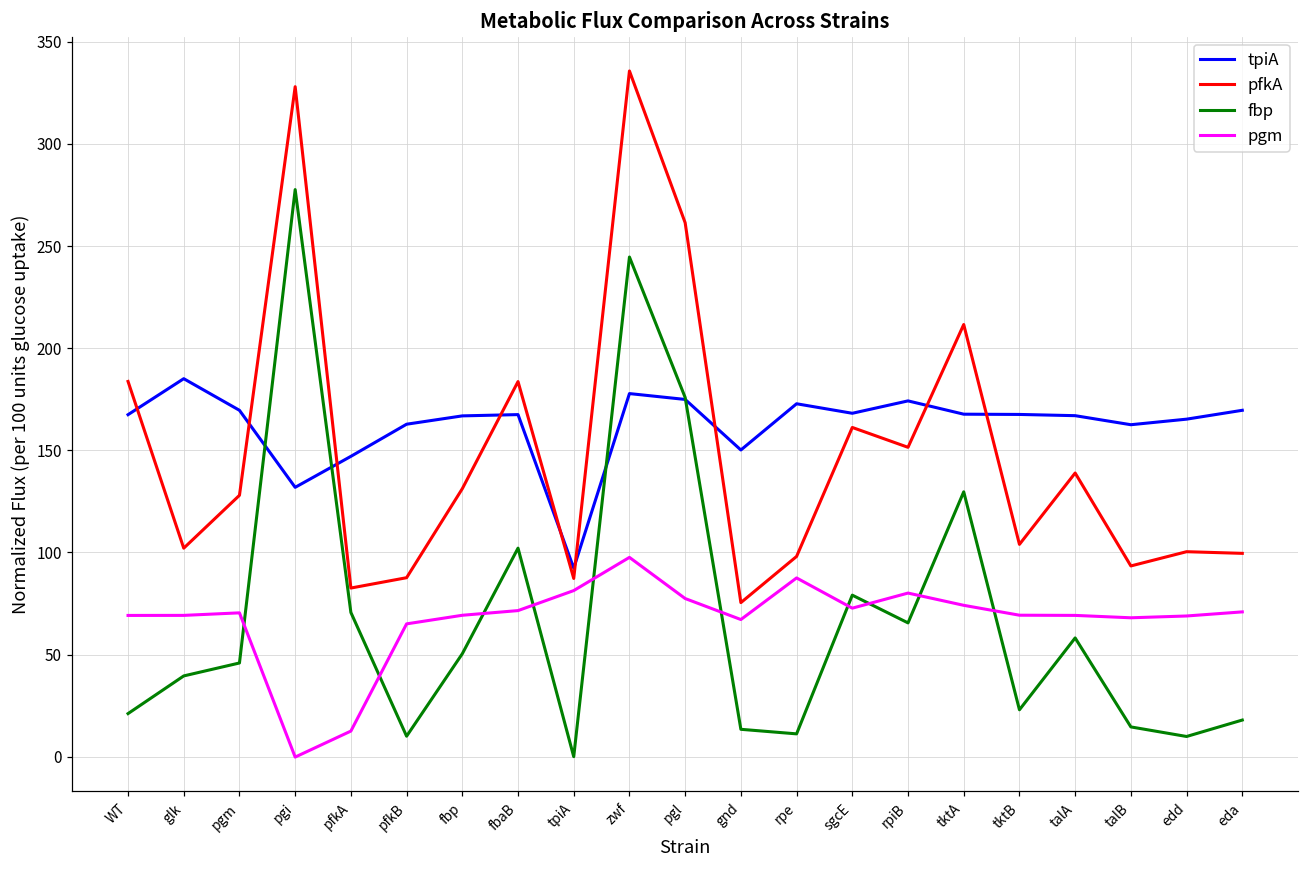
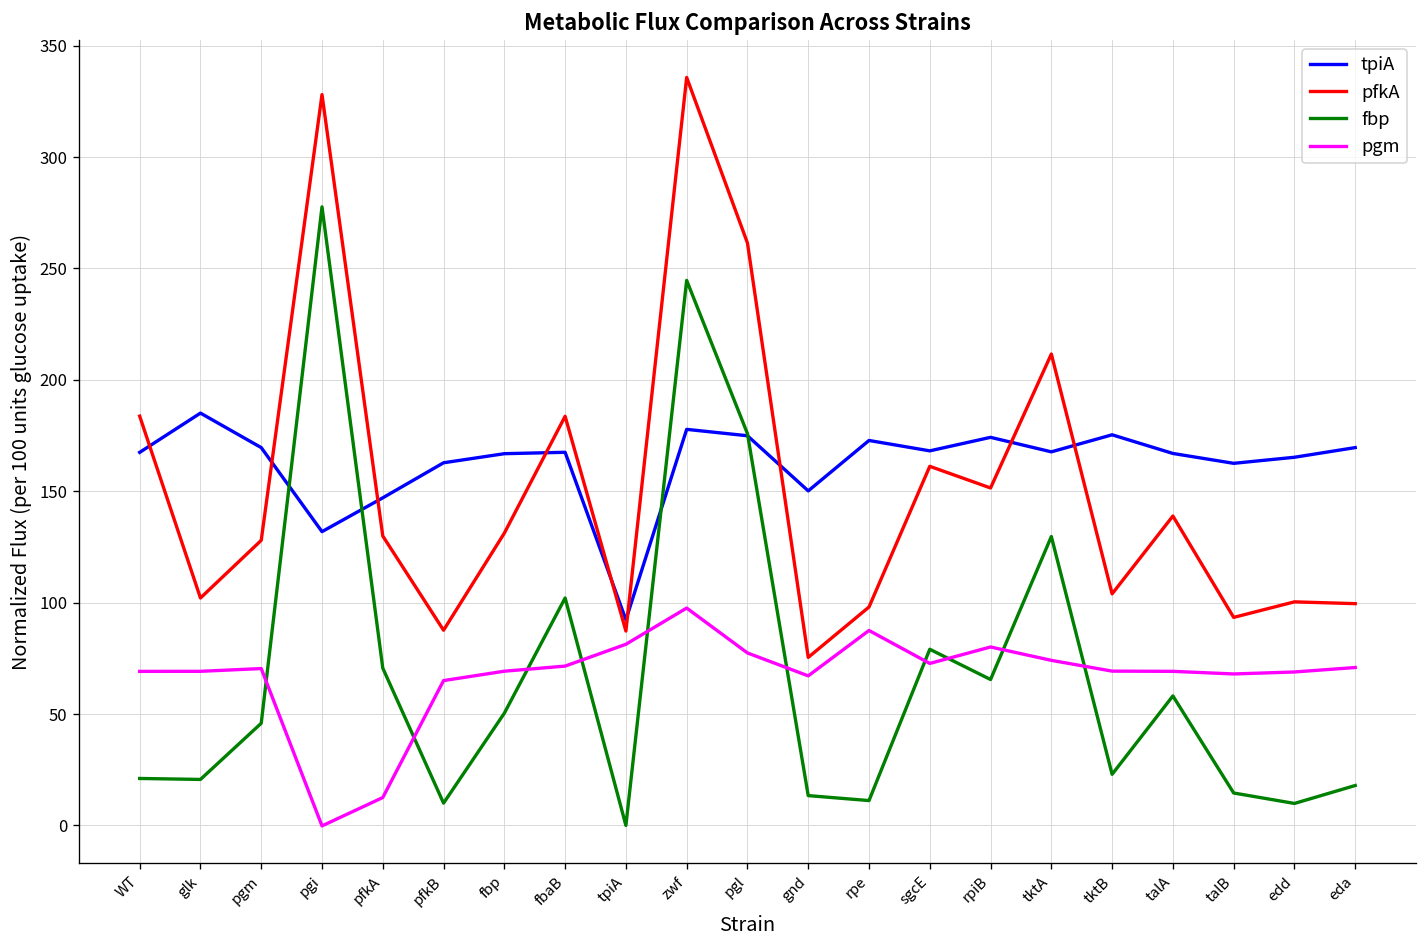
  {
    "tpiA": {
      "WT": 167,
      "glk": 185,
      "pgm": 170,
      "pgi": 132,
      "pfkA": 147,
      "pfkB": 163,
      "fbp": 167,
      "fbaB": 167,
      "tpiA": 92,
      "zwf": 178,
      "gnd": 150,
      "rpe": 173,
      "sgcE": 168,
      "rpiB": 174,
      "tktA": 168,
-     "tktB": 168,
+     "tktB": 175,
      "talA": 167,
      "talB": 163,
      "edd": 165,
      "eda": 170
    },
    "pfkA": {
      "WT": 184,
      "glk": 102,
      "pgm": 128,
      "pgi": 328,
-     "pfkA": 83,
+     "pfkA": 130,
      "pfkB": 88,
      "fbp": 131,
      "fbaB": 184,
      "tpiA": 87,
      "zwf": 336,
      "pgl": 261,
      "gnd": 75,
      "rpe": 98,
      "sgcE": 161,
      "rpiB": 151,
      "tktA": 212,
      "tktB": 104,
      "talA": 139,
      "talB": 93,
      "edd": 100,
      "eda": 100
    },
    "fbp": {
      "WT": 21,
-     "glk": 40,
+     "glk": 21,
      "pgm": 46,
      "pgi": 278,
      "pfkA": 71,
      "pfkB": 10,
      "fbp": 50,
      "fbaB": 102,
      "tpiA": 0,
      "zwf": 245,
      "gnd": 13,
      "rpe": 11,
      "sgcE": 79,
      "rpiB": 66,
      "tktA": 130,
      "tktB": 23,
      "talA": 58,
      "talB": 15,
      "edd": 10,
      "eda": 18
    },
    "pgm": {
      "WT": 69,
      "glk": 69,
      "pgm": 70,
      "pgi": 0,
      "pfkA": 13,
      "pfkB": 65,
      "fbp": 69,
      "fbaB": 72,
      "tpiA": 81,
      "zwf": 98,
      "pgl": 77,
      "gnd": 67,
      "rpe": 88,
      "sgcE": 73,
      "rpiB": 80,
      "tktA": 74,
      "tktB": 69,
      "talA": 69,
      "talB": 68,
      "edd": 69,
      "eda": 71
    }
  }
